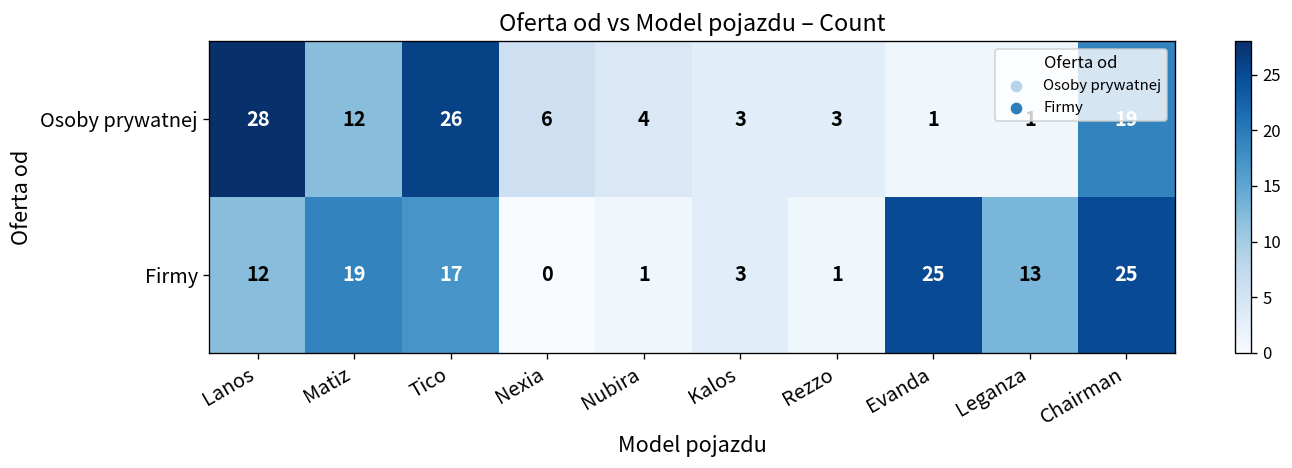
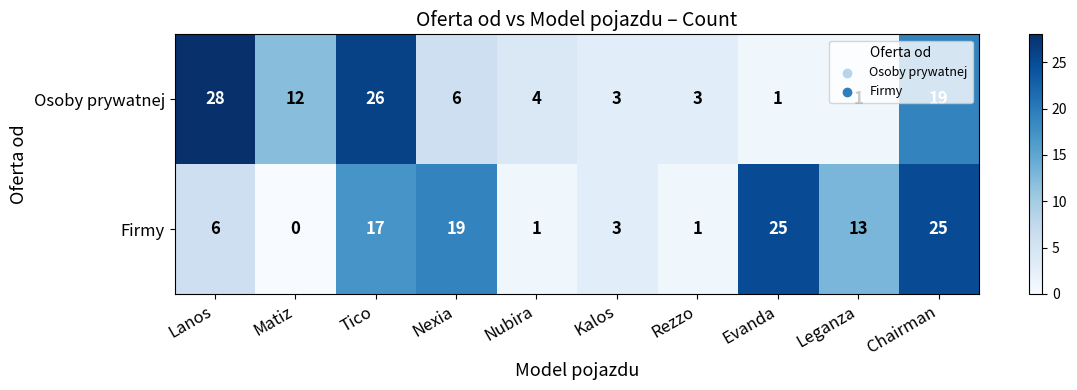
  {
    "Osoby prywatnej": {
      "Lanos": 28,
      "Matiz": 12,
      "Tico": 26,
      "Nexia": 6,
      "Nubira": 4,
      "Kalos": 3,
      "Rezzo": 3,
      "Evanda": 1
    },
    "Firmy": {
-     "Lanos": 12,
-     "Matiz": 19,
+     "Lanos": 6,
+     "Matiz": 0,
      "Tico": 17,
-     "Nexia": 0,
+     "Nexia": 19,
      "Nubira": 1,
      "Kalos": 3,
      "Rezzo": 1,
      "Evanda": 25,
      "Leganza": 13,
      "Chairman": 25
    }
  }
